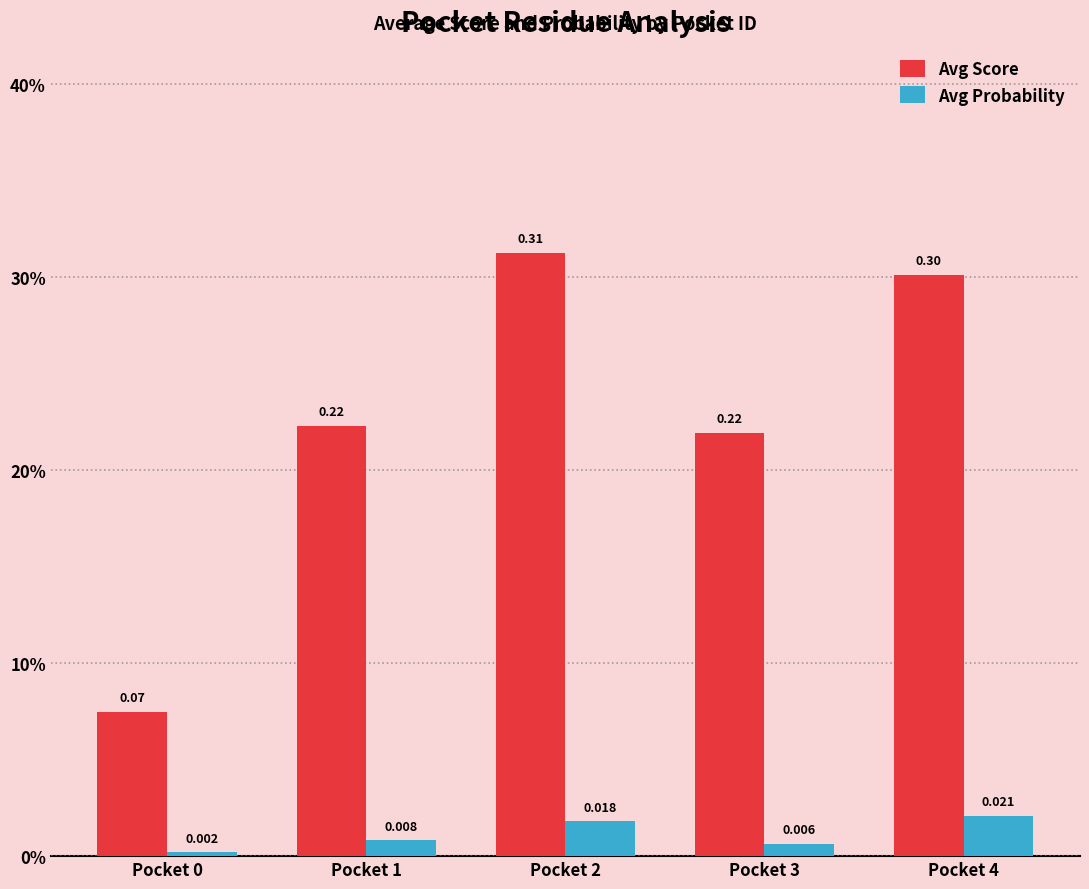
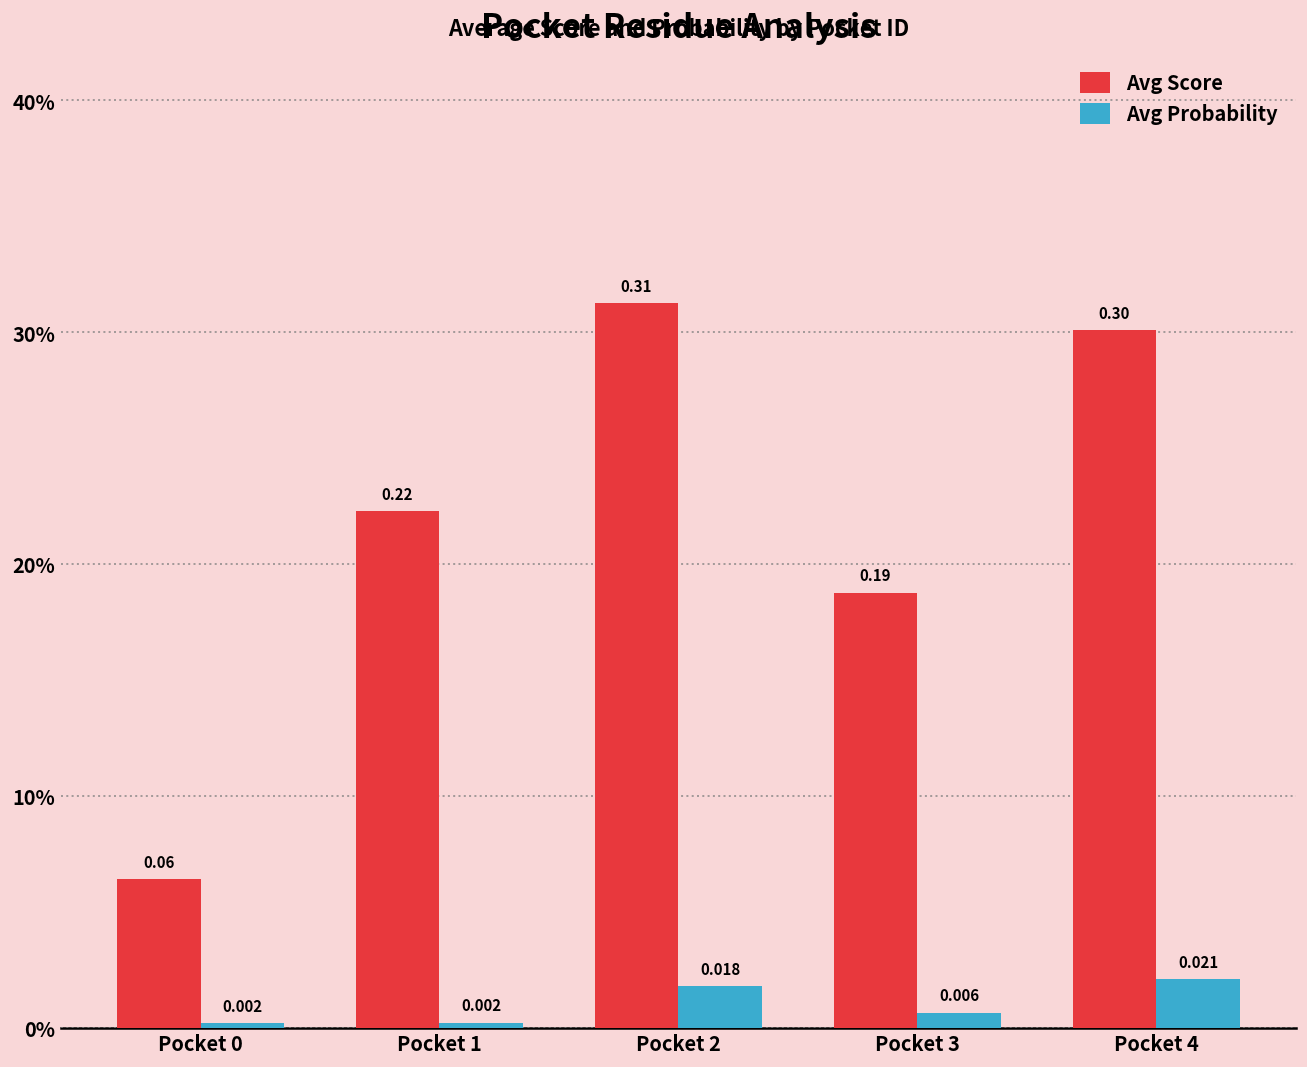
  {
    "Avg Score": {
-     "Pocket 0": 0.07,
+     "Pocket 0": 0.06,
      "Pocket 1": 0.22,
      "Pocket 2": 0.31,
-     "Pocket 3": 0.22,
+     "Pocket 3": 0.19,
      "Pocket 4": 0.30
    },
    "Avg Probability": {
      "Pocket 0": 0.002,
-     "Pocket 1": 0.008,
+     "Pocket 1": 0.002,
      "Pocket 2": 0.018,
      "Pocket 3": 0.006,
      "Pocket 4": 0.021
    }
  }
